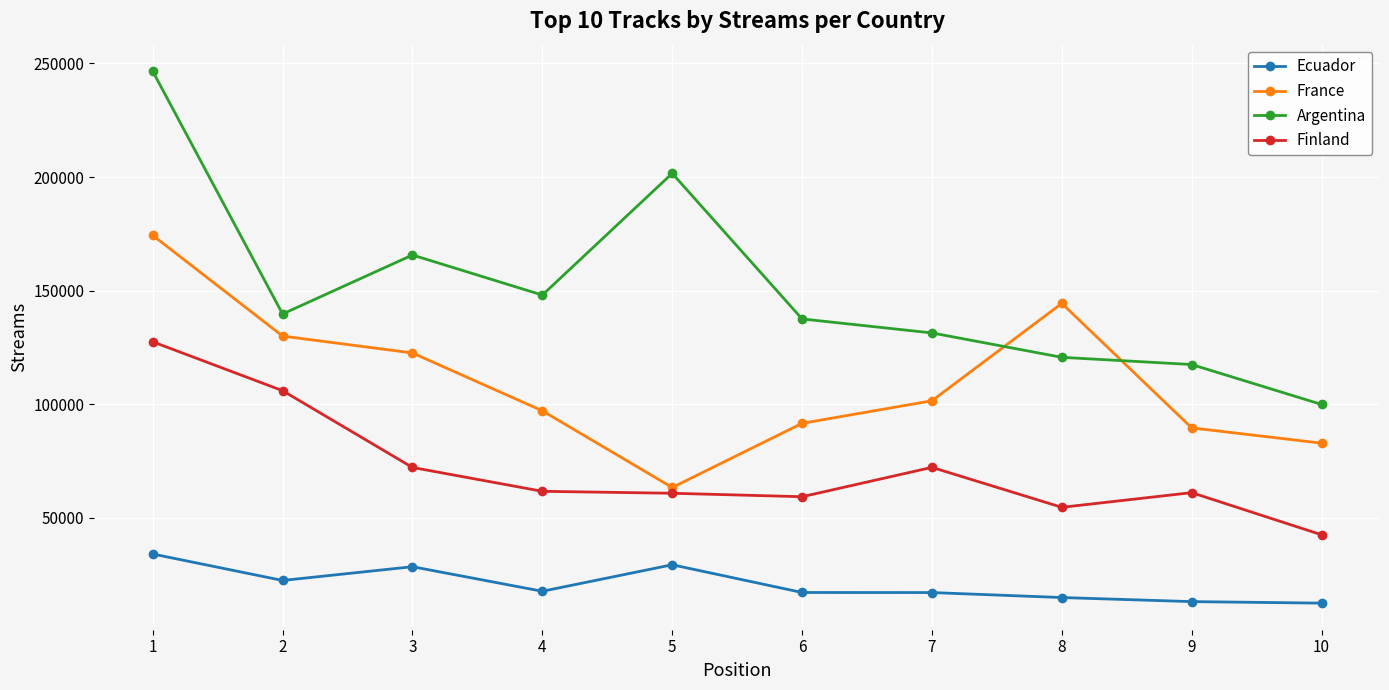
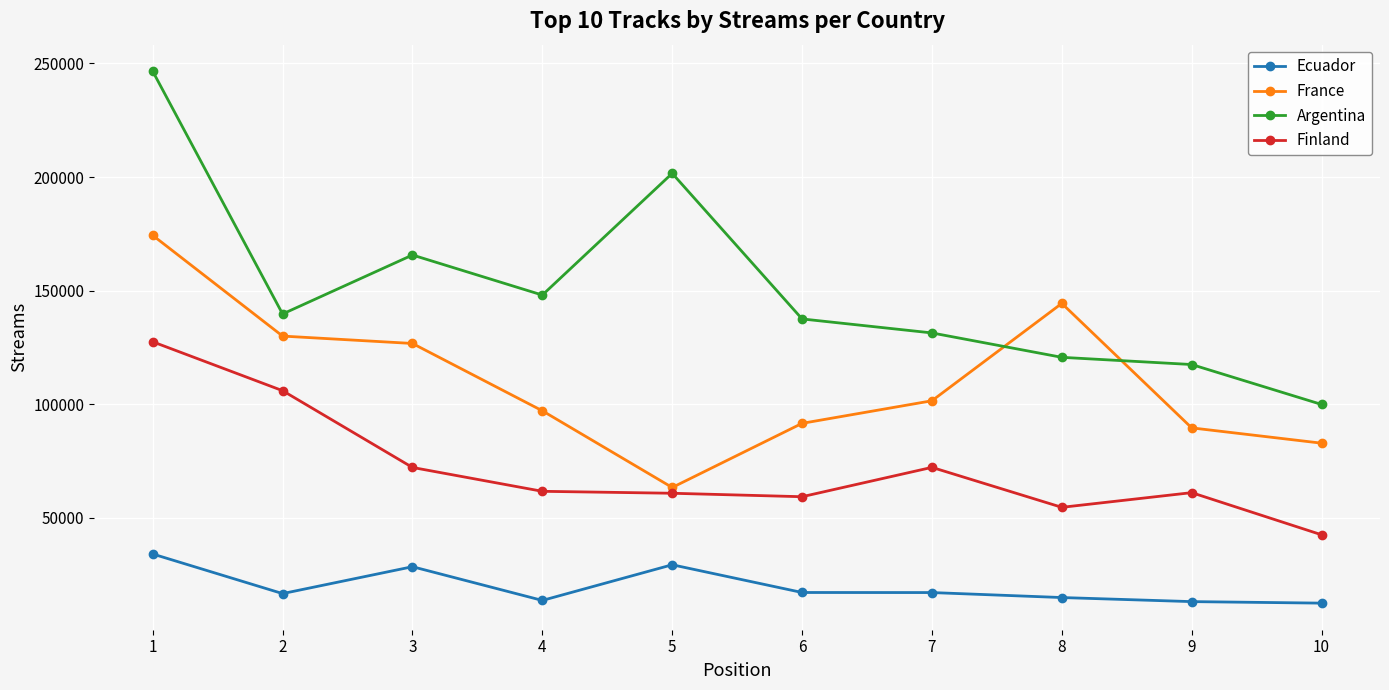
  {
    "Ecuador": {
      "1": 34000,
-     "2": 22000,
+     "2": 17000,
      "3": 28000,
-     "4": 18000,
+     "4": 14000,
      "5": 29000,
      "6": 17000,
      "7": 17000,
      "8": 15000,
      "9": 13000,
      "10": 12000
    },
    "France": {
      "1": 174000,
      "2": 130000,
-     "3": 123000,
+     "3": 127000,
      "4": 97000,
      "5": 63000,
      "6": 92000,
      "7": 102000,
      "8": 144000,
      "9": 90000,
      "10": 83000
    },
    "Argentina": {
      "1": 247000,
      "2": 140000,
      "3": 166000,
      "4": 148000,
      "5": 202000,
      "6": 138000,
      "7": 131000,
      "8": 121000,
      "9": 117000,
      "10": 100000
    },
    "Finland": {
      "1": 127000,
      "2": 106000,
      "3": 72000,
      "4": 62000,
      "5": 61000,
      "6": 59000,
      "7": 72000,
      "8": 55000,
      "9": 61000,
      "10": 43000
    }
  }
